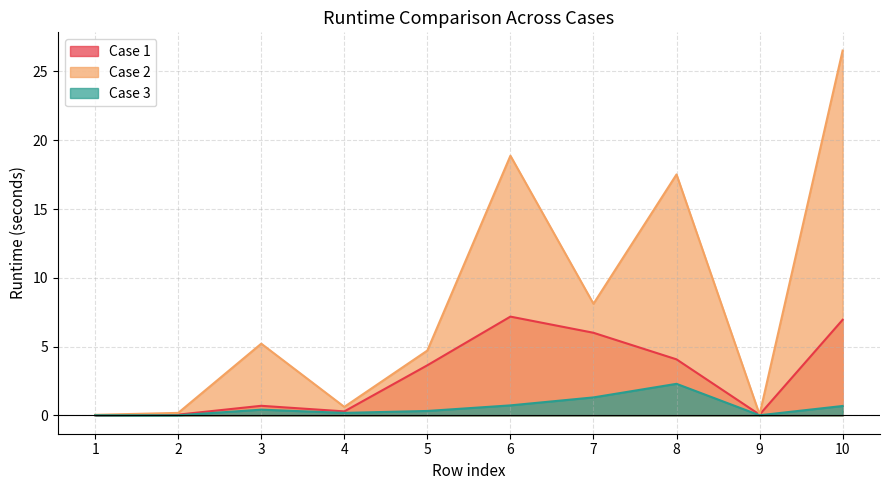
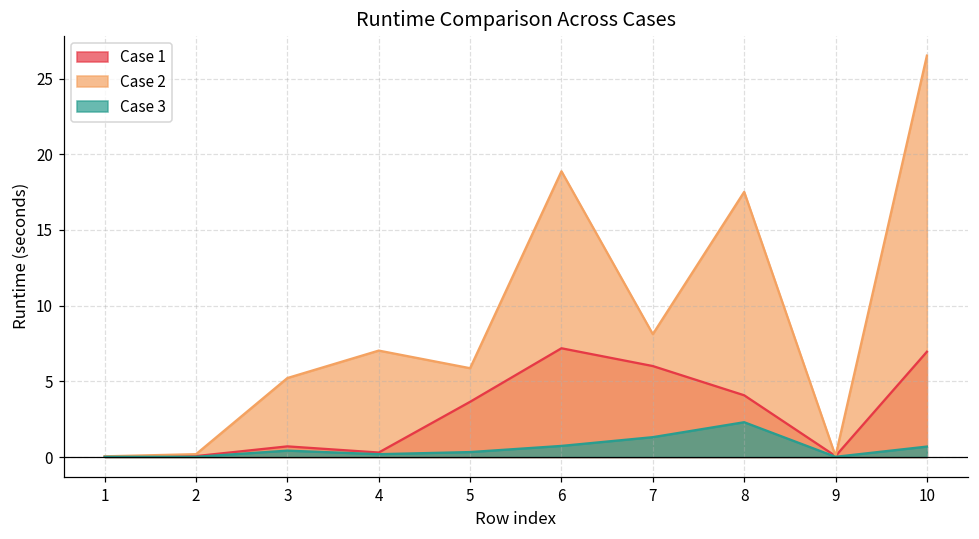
  {
    "Case 1": {
      "3": 0.7,
      "5": 3.6,
      "6": 7.2,
      "7": 6.0,
      "8": 4.1,
      "10": 7.0
    },
    "Case 2": {
      "3": 5.2,
-     "4": 0.6,
-     "5": 4.7,
+     "4": 7.0,
+     "5": 5.9,
      "6": 18.9,
      "7": 8.1,
      "8": 17.5,
      "10": 26.5
    },
    "Case 3": {
      "3": 0.4,
      "5": 0.3,
      "6": 0.7,
      "7": 1.3,
      "8": 2.3,
      "10": 0.7
    }
  }
